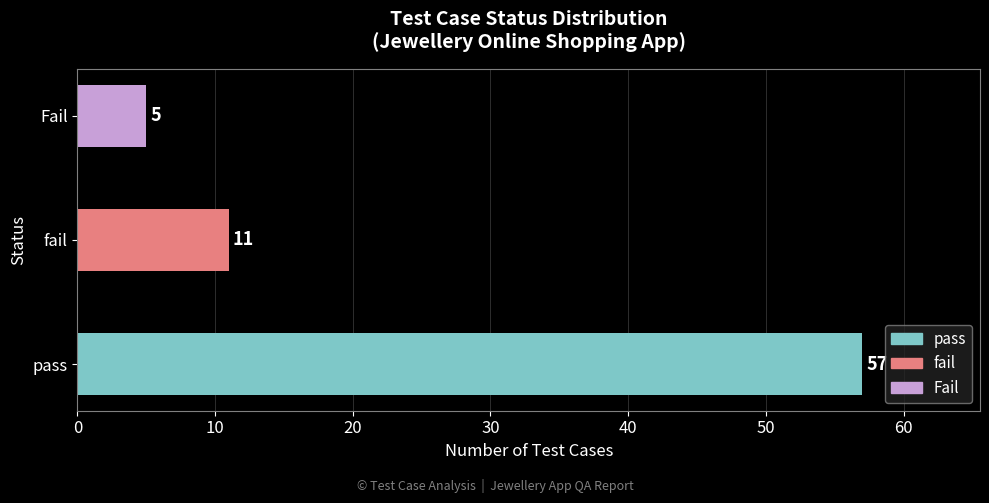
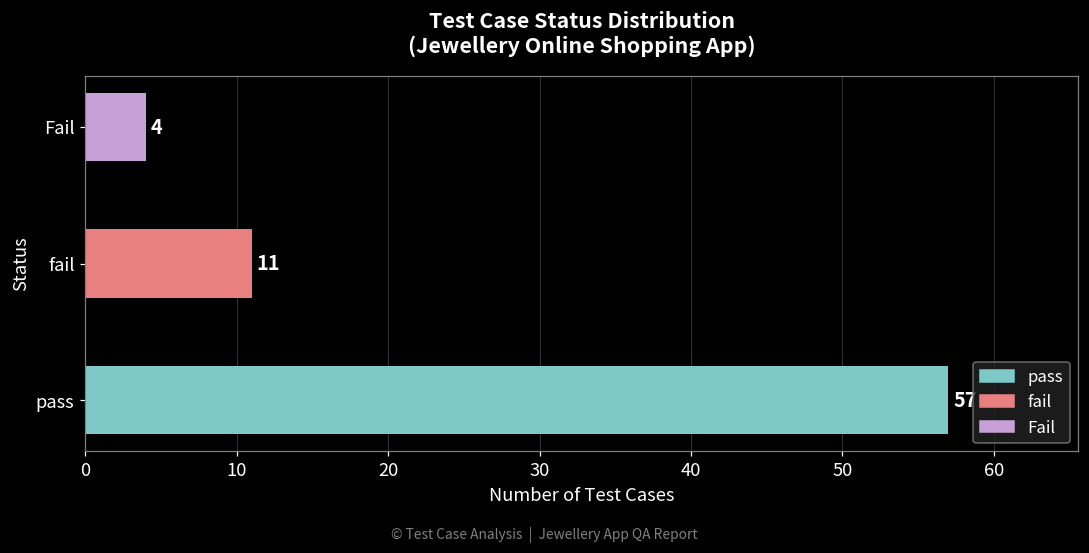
  {
    "fail": {
      "fail": 11
    },
    "Fail": {
-     "Fail": 5
+     "Fail": 4
    }
  }
